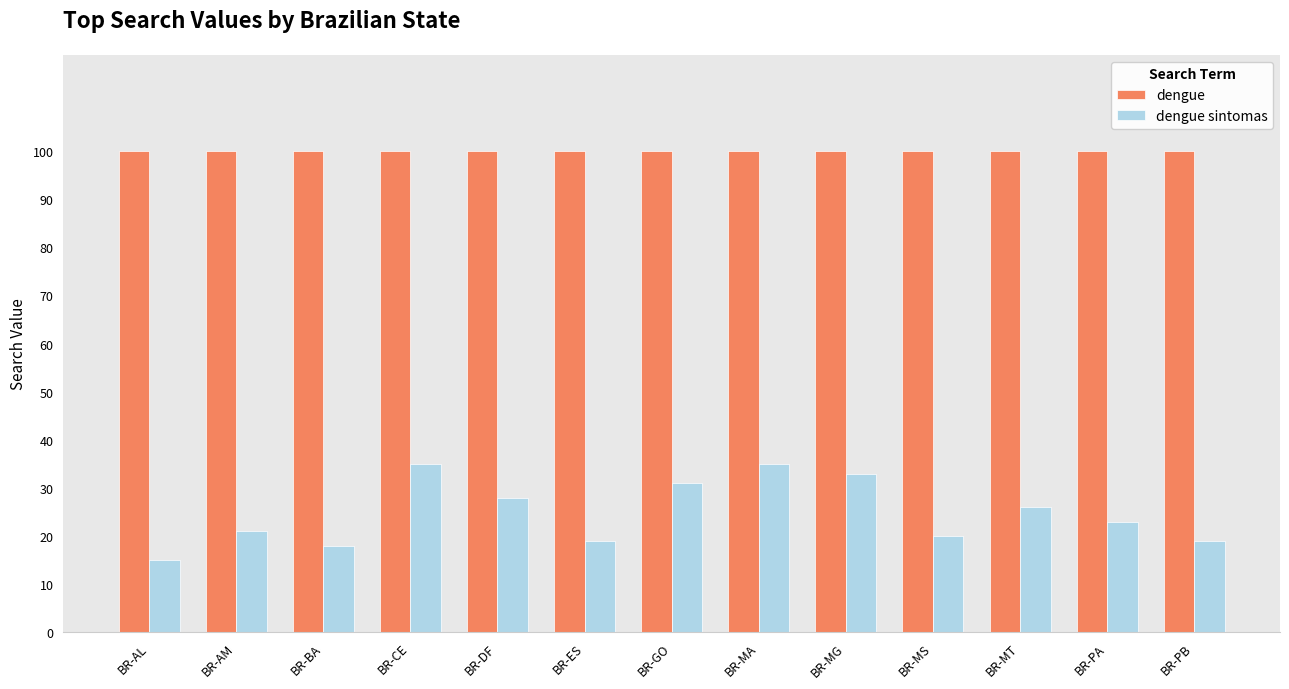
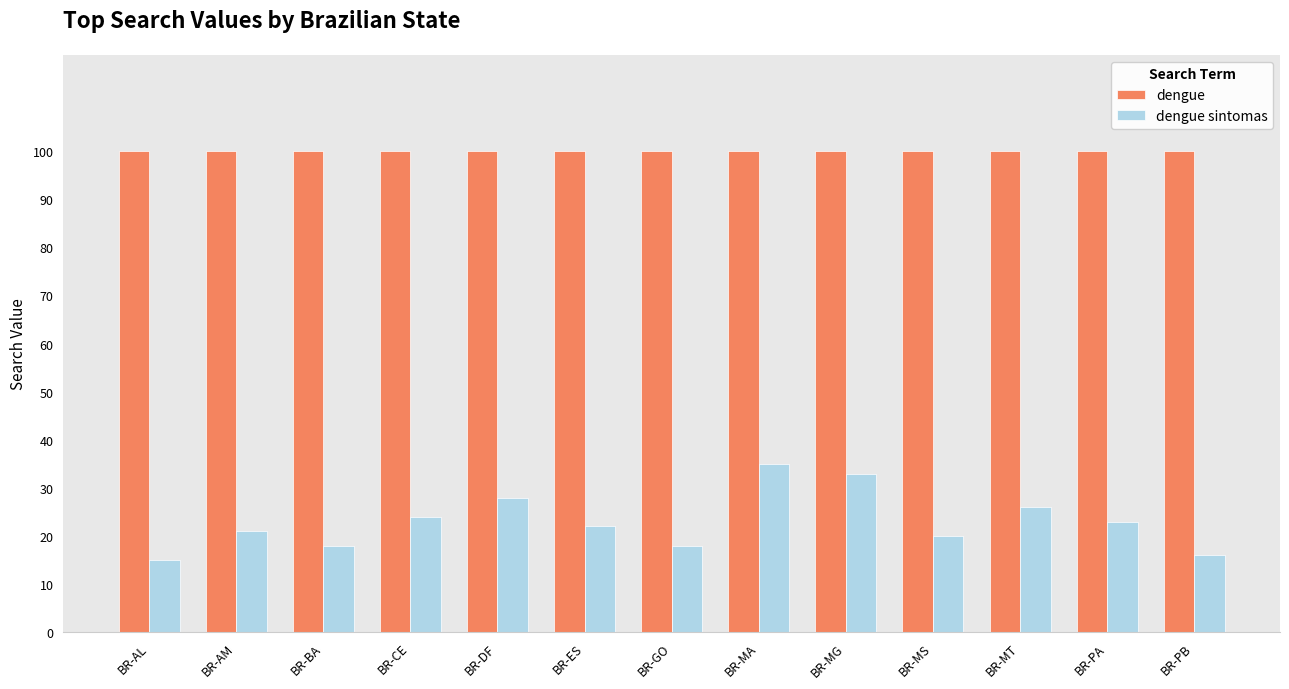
  {
    "dengue": {
      "BR-AL": 100,
      "BR-AM": 100,
      "BR-BA": 100,
      "BR-CE": 100,
      "BR-DF": 100,
      "BR-ES": 100,
      "BR-GO": 100,
      "BR-MA": 100,
      "BR-MG": 100,
      "BR-MS": 100,
      "BR-MT": 100,
      "BR-PA": 100,
      "BR-PB": 100
    },
    "dengue sintomas": {
      "BR-AL": 15,
      "BR-AM": 21,
      "BR-BA": 18,
-     "BR-CE": 35,
+     "BR-CE": 24,
      "BR-DF": 28,
-     "BR-ES": 19,
-     "BR-GO": 31,
+     "BR-ES": 22,
+     "BR-GO": 18,
      "BR-MA": 35,
      "BR-MG": 33,
      "BR-MS": 20,
      "BR-MT": 26,
      "BR-PA": 23,
-     "BR-PB": 19
+     "BR-PB": 16
    }
  }
